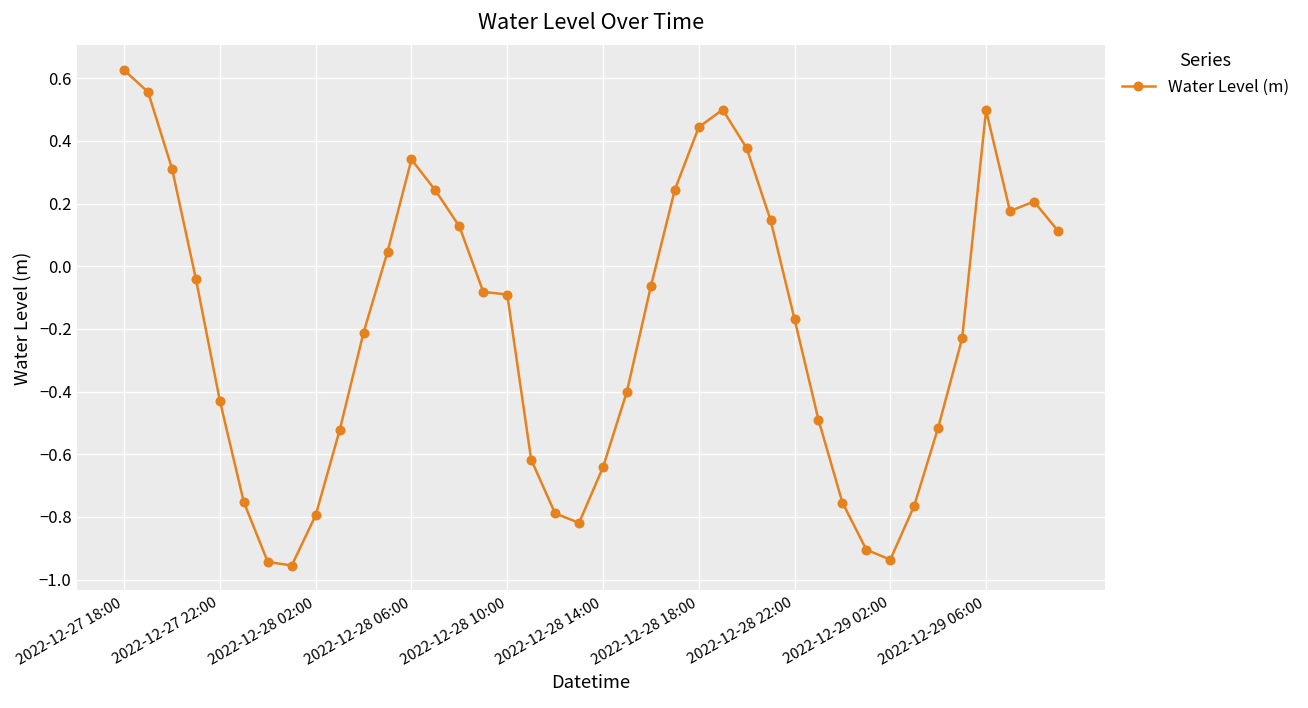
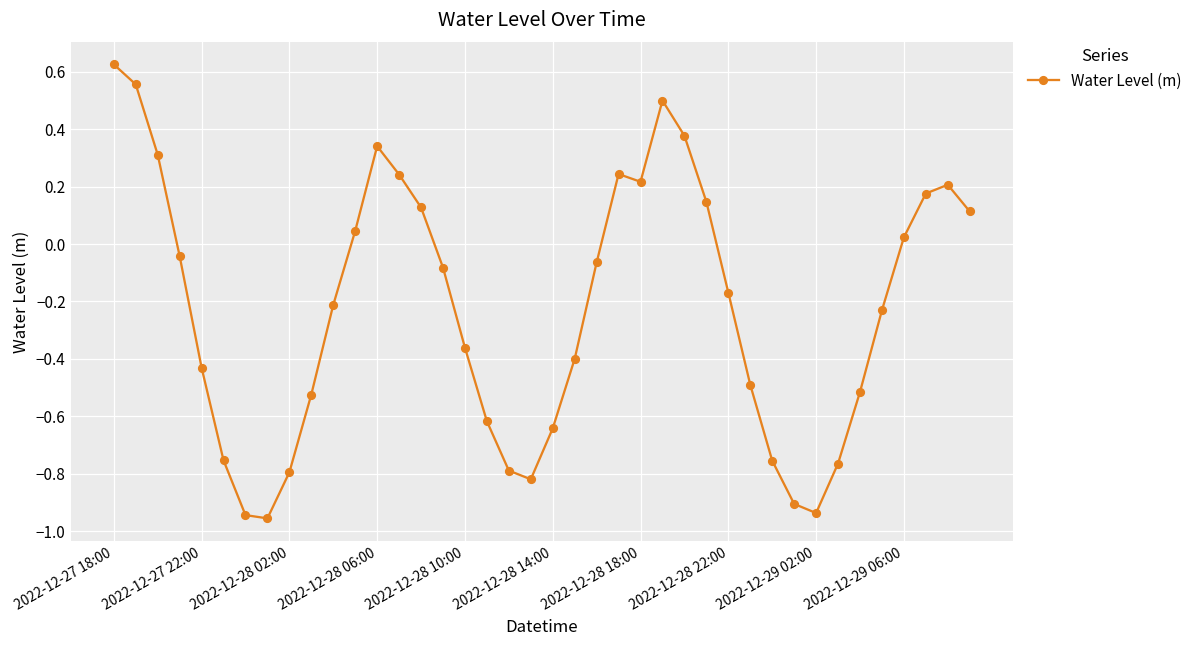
  {
    "2022-12-27 18:00": 0.63,
    "2022-12-27 22:00": -0.43,
    "2022-12-28 02:00": -0.79,
    "2022-12-28 06:00": 0.34,
-   "2022-12-28 10:00": -0.09,
+   "2022-12-28 10:00": -0.36,
    "2022-12-28 14:00": -0.64,
-   "2022-12-28 18:00": 0.44,
+   "2022-12-28 18:00": 0.22,
    "2022-12-28 22:00": -0.17,
    "2022-12-29 02:00": -0.94,
-   "2022-12-29 06:00": 0.50
+   "2022-12-29 06:00": 0.02
  }
